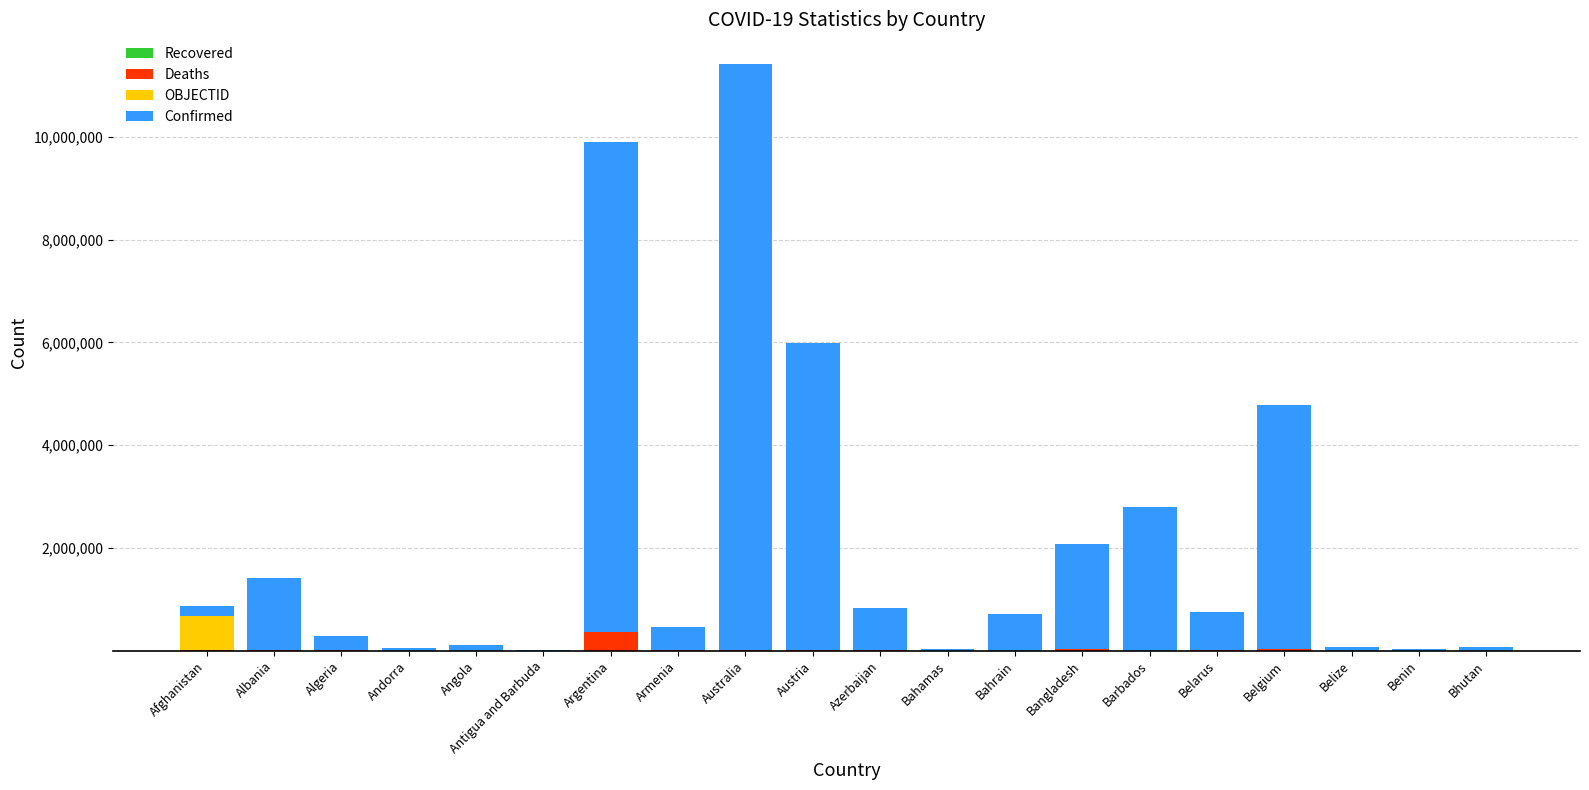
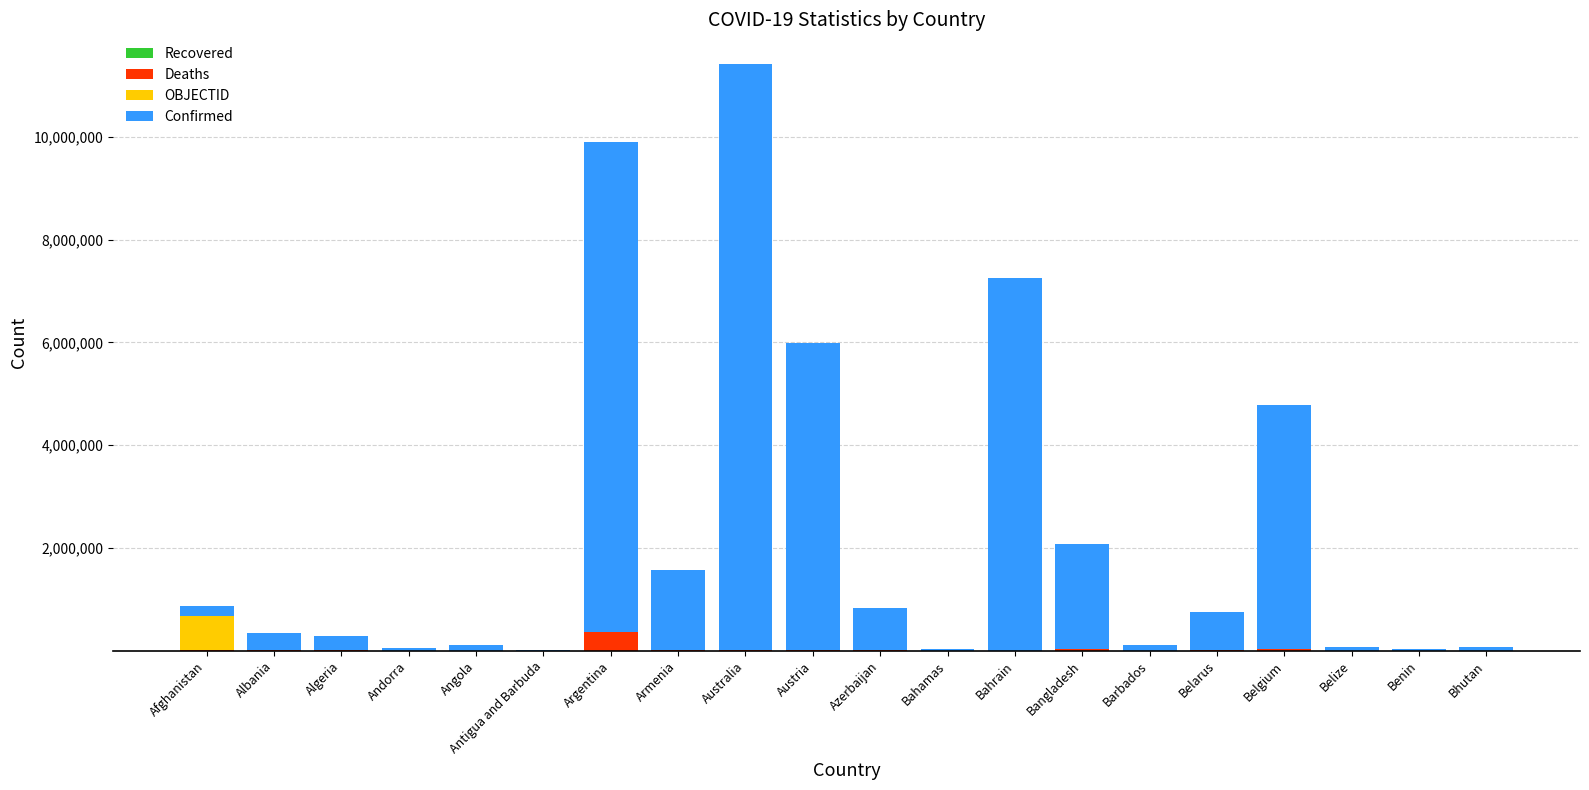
  {
    "Recovered": {
      "Afghanistan": "0",
      "Albania": "0",
      "Algeria": "0",
      "Andorra": "0",
      "Angola": "0",
      "Antigua and Barbuda": "0",
      "Argentina": "0",
      "Armenia": "0",
      "Australia": "0",
      "Austria": "0",
      "Azerbaijan": "0",
      "Bahamas": "0",
      "Bahrain": "0",
      "Bangladesh": "0",
      "Barbados": "0",
      "Belarus": "0",
      "Belgium": "0",
      "Belize": "0",
      "Benin": "0",
      "Bhutan": "0"
    },
    "Deaths": {
      "Argentina": "400,000"
    },
    "OBJECTID": {
      "Afghanistan": "700,000"
    },
    "Confirmed": {
      "Afghanistan": "200,000",
-     "Albania": "1,400,000",
+     "Albania": "300,000",
      "Algeria": "300,000",
      "Angola": "100,000",
      "Argentina": "9,500,000",
-     "Armenia": "400,000",
+     "Armenia": "1,600,000",
      "Australia": "11,400,000",
      "Austria": "6,000,000",
      "Azerbaijan": "800,000",
-     "Bahrain": "700,000",
+     "Bahrain": "7,300,000",
      "Bangladesh": "2,000,000",
-     "Barbados": "2,800,000",
+     "Barbados": "100,000",
      "Belarus": "700,000",
      "Belgium": "4,700,000",
      "Belize": "100,000",
      "Bhutan": "100,000"
    }
  }
